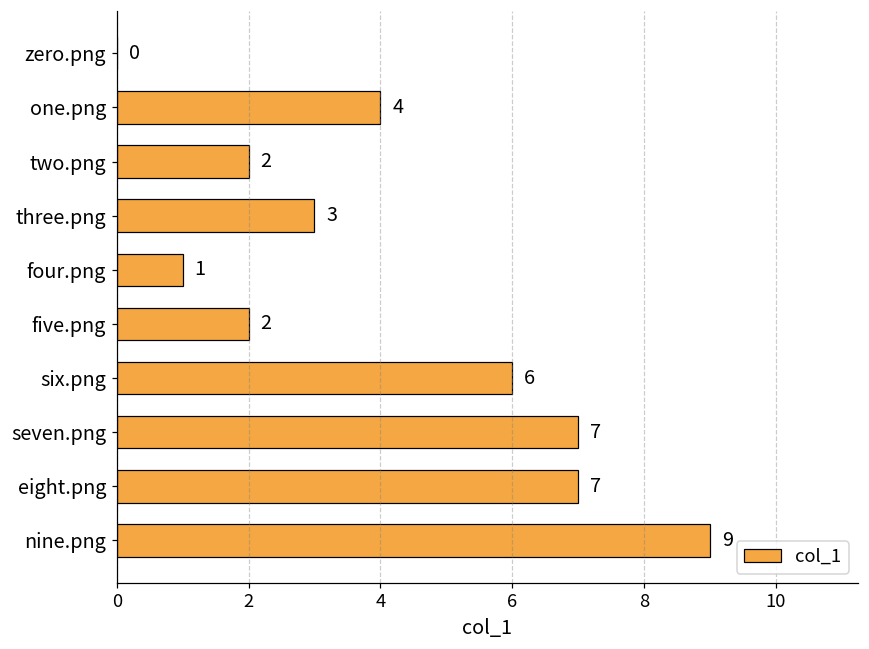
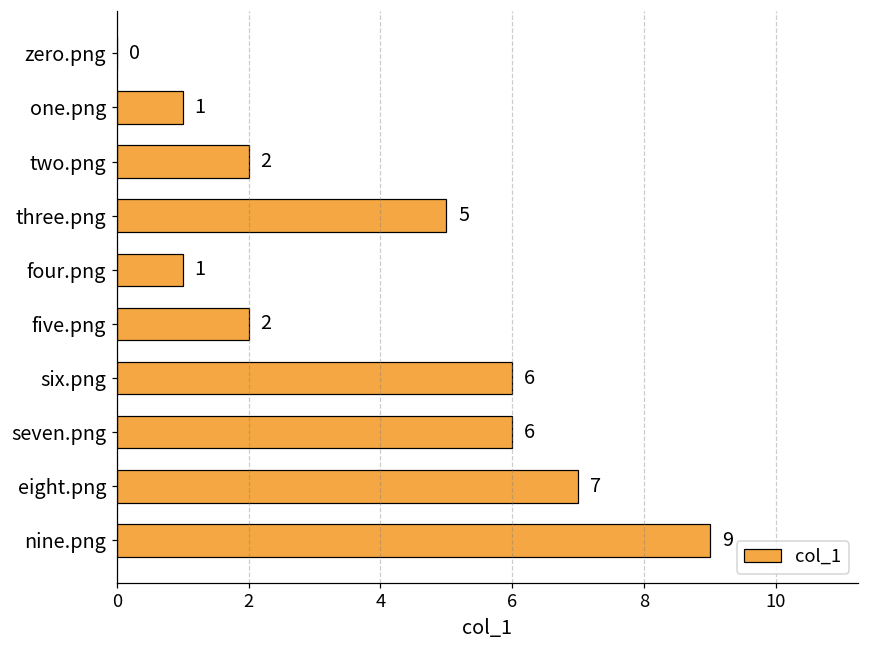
  {
    "zero.png": 0,
-   "one.png": 4,
+   "one.png": 1,
    "two.png": 2,
-   "three.png": 3,
+   "three.png": 5,
    "four.png": 1,
    "five.png": 2,
    "six.png": 6,
-   "seven.png": 7,
+   "seven.png": 6,
    "eight.png": 7,
    "nine.png": 9
  }
